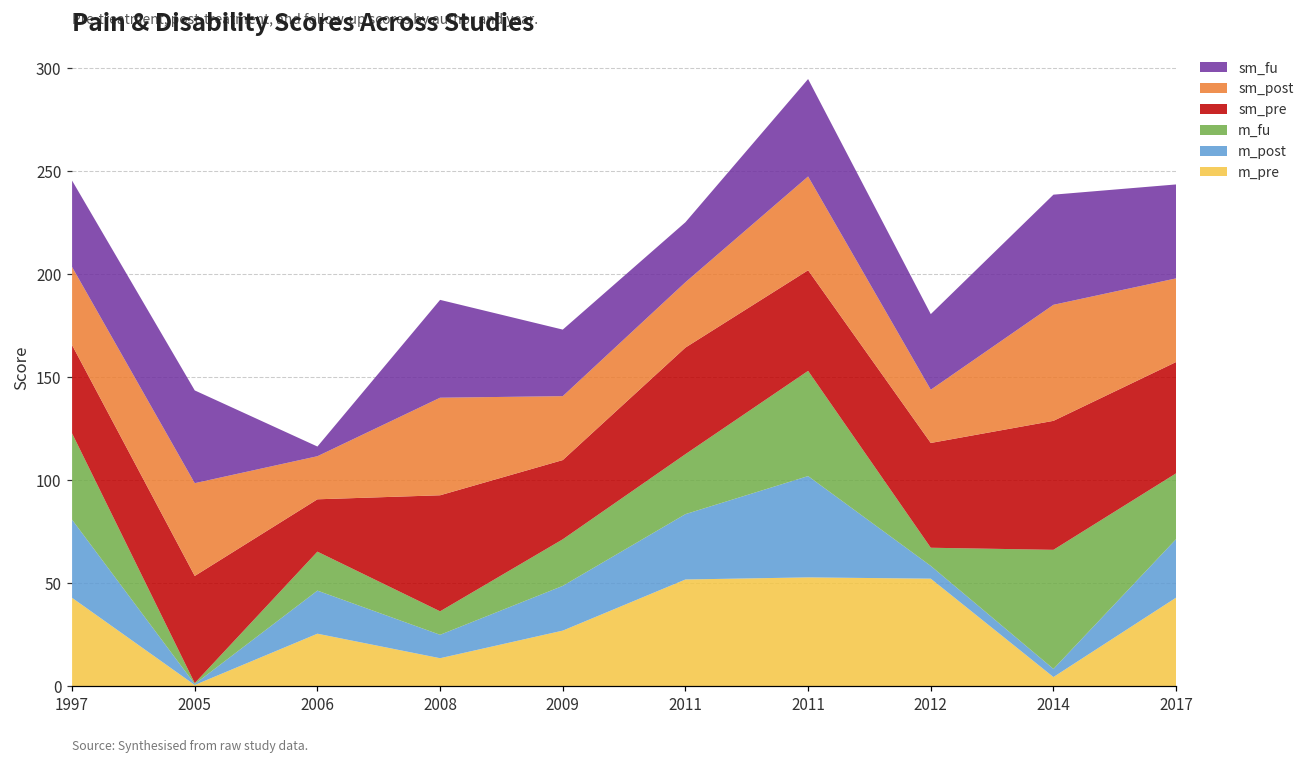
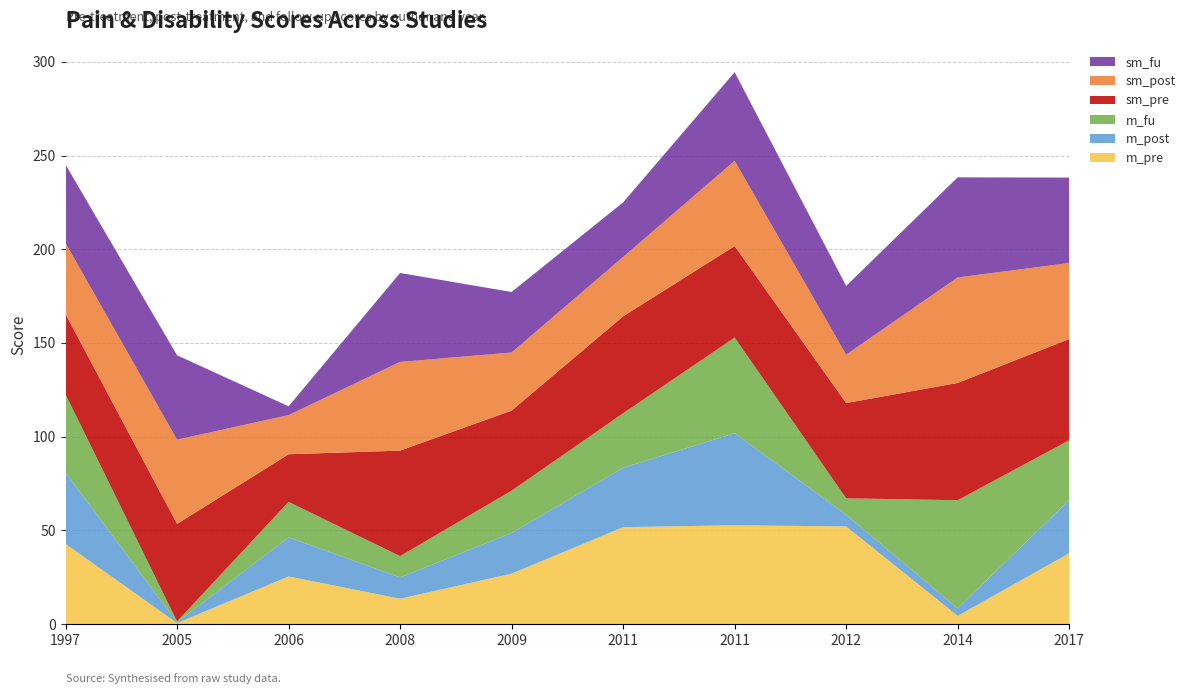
  {
    "m_pre": {
      "1997": 43,
      "2006": 25,
      "2008": 14,
      "2009": 27,
      "2012": 52,
      "2014": 4,
-     "2017": 43
+     "2017": 38
    },
    "m_post": {
      "1997": 38,
      "2006": 21,
      "2008": 11,
      "2009": 22,
      "2012": 6,
      "2014": 4,
      "2017": 28
    },
    "m_fu": {
      "1997": 42,
      "2006": 19,
      "2008": 11,
      "2009": 23,
      "2012": 9,
      "2014": 58,
      "2017": 32
    },
    "sm_pre": {
      "1997": 43,
      "2005": 52,
      "2006": 25,
      "2008": 56,
-     "2009": 38,
+     "2009": 43,
      "2012": 51,
      "2014": 63,
      "2017": 54
    },
    "sm_post": {
      "1997": 38,
      "2005": 45,
      "2006": 21,
      "2008": 47,
      "2009": 31,
      "2012": 26,
      "2014": 56,
      "2017": 41
    },
    "sm_fu": {
      "1997": 42,
      "2005": 45,
      "2006": 5,
      "2008": 47,
      "2009": 32,
      "2012": 37,
      "2014": 53,
      "2017": 46
    }
  }
